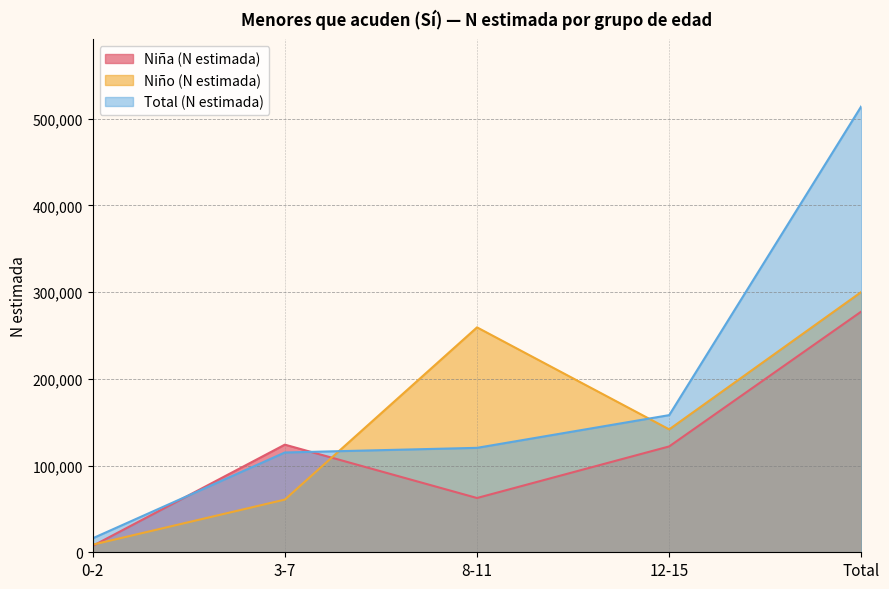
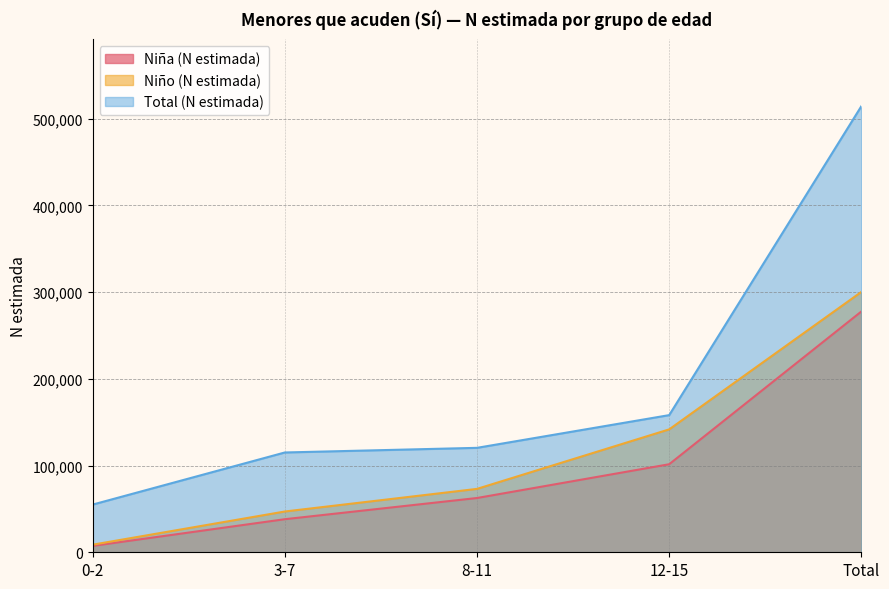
  {
    "Niña (N estimada)": {
-     "3-7": "120,000",
+     "3-7": "40,000",
      "8-11": "60,000",
-     "12-15": "120,000",
+     "12-15": "100,000",
      "Total": "280,000"
    },
    "Niño (N estimada)": {
-     "3-7": "60,000",
-     "8-11": "260,000",
+     "3-7": "50,000",
+     "8-11": "70,000",
      "12-15": "140,000",
      "Total": "300,000"
    },
    "Total (N estimada)": {
-     "0-2": "20,000",
+     "0-2": "60,000",
      "3-7": "120,000",
      "8-11": "120,000",
      "12-15": "160,000",
      "Total": "510,000"
    }
  }
